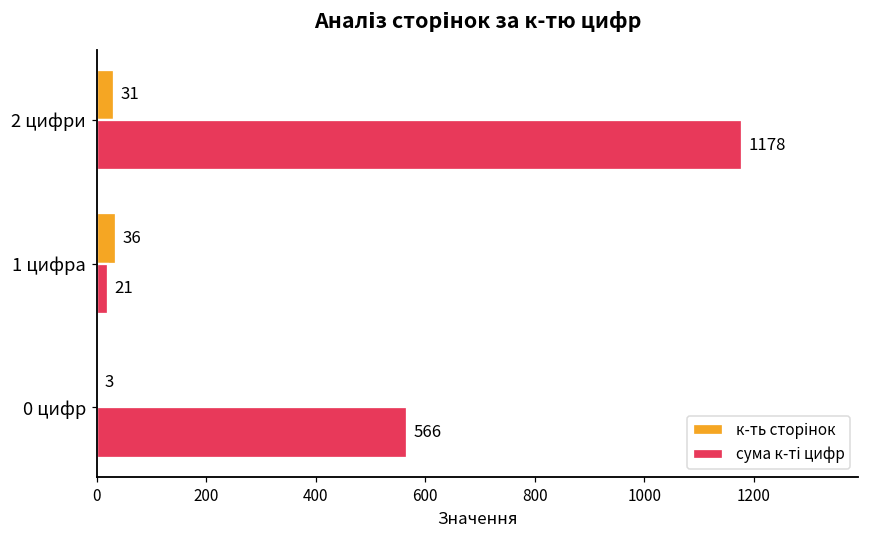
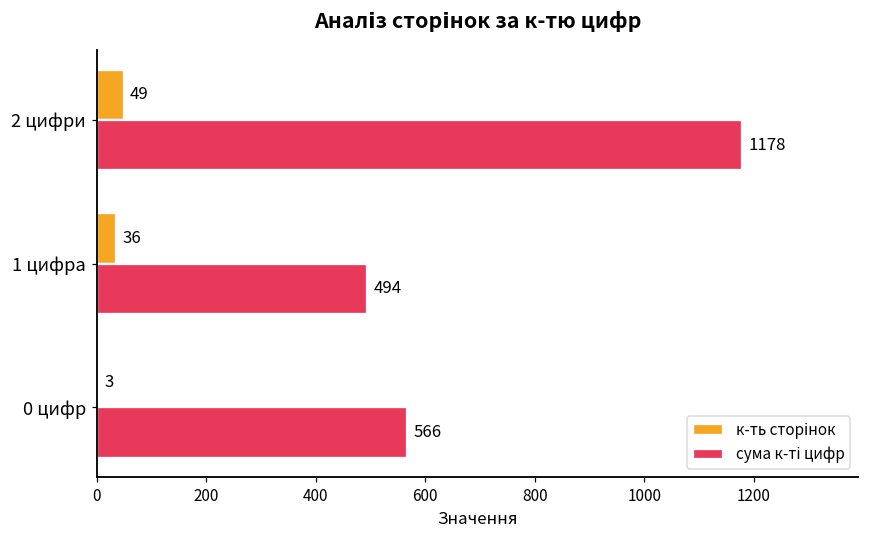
  {
    "к-ть сторінок": {
-     "2 цифри": 31,
+     "2 цифри": 49,
      "1 цифра": 36,
      "0 цифр": 3
    },
    "сума к-ті цифр": {
      "2 цифри": 1178,
-     "1 цифра": 21,
+     "1 цифра": 494,
      "0 цифр": 566
    }
  }
